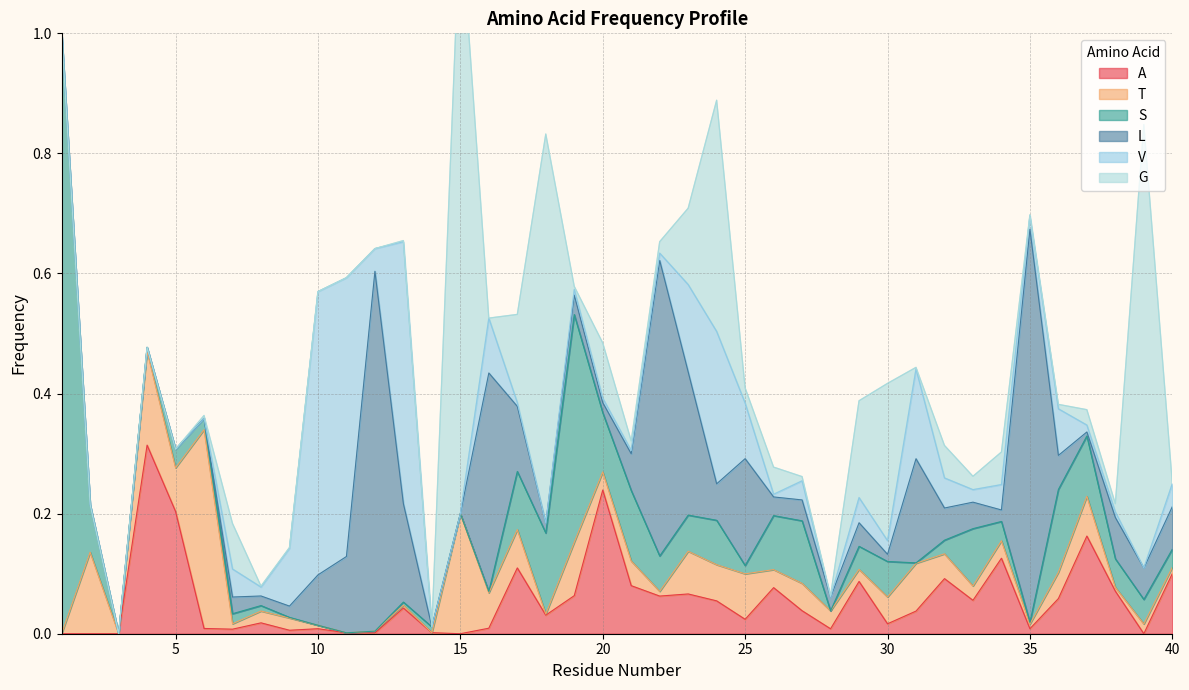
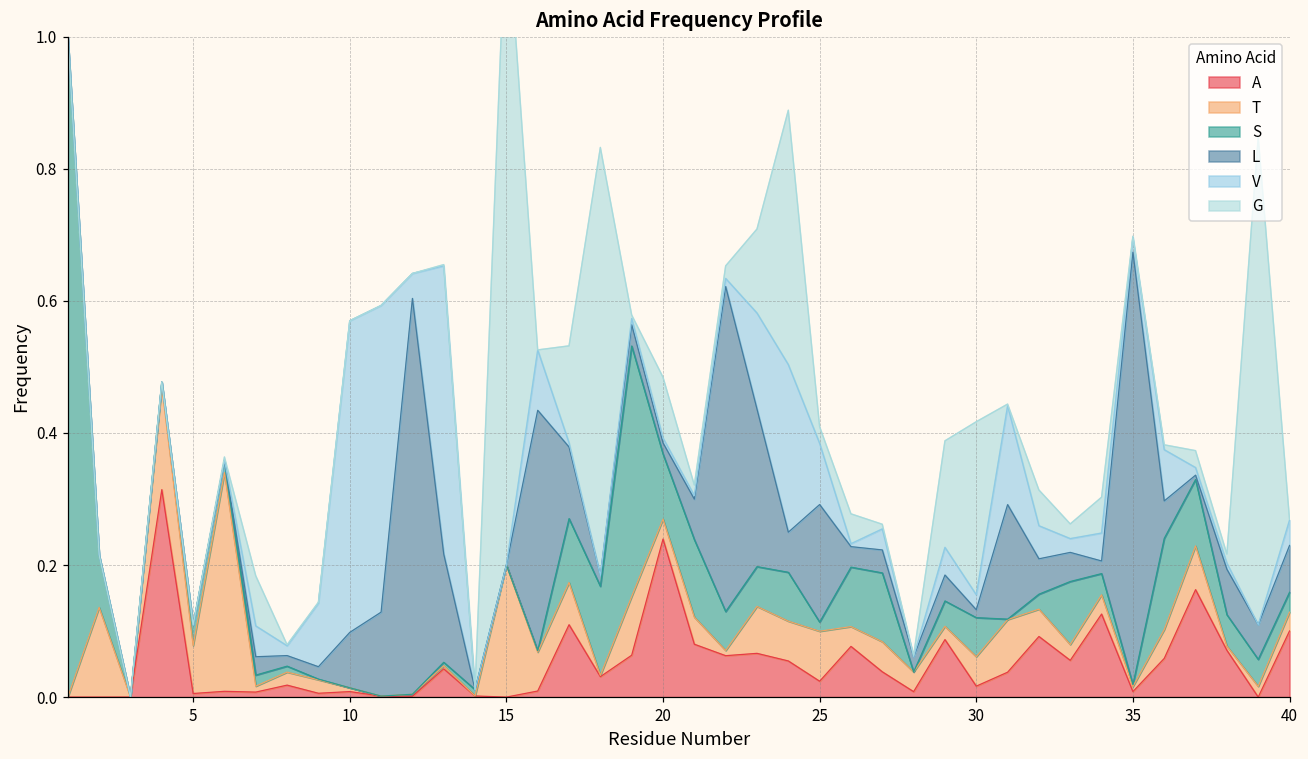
  {
    "A": {
-     "5": 0.20,
+     "5": 0.01,
      "10": 0.01,
      "15": 0.00,
      "20": 0.24,
      "25": 0.02,
      "30": 0.02,
      "35": 0.01,
      "40": 0.10
    },
    "T": {
      "5": 0.07,
      "20": 0.03,
      "25": 0.08,
      "30": 0.04,
-     "40": 0.01
+     "40": 0.03
    }
  }
